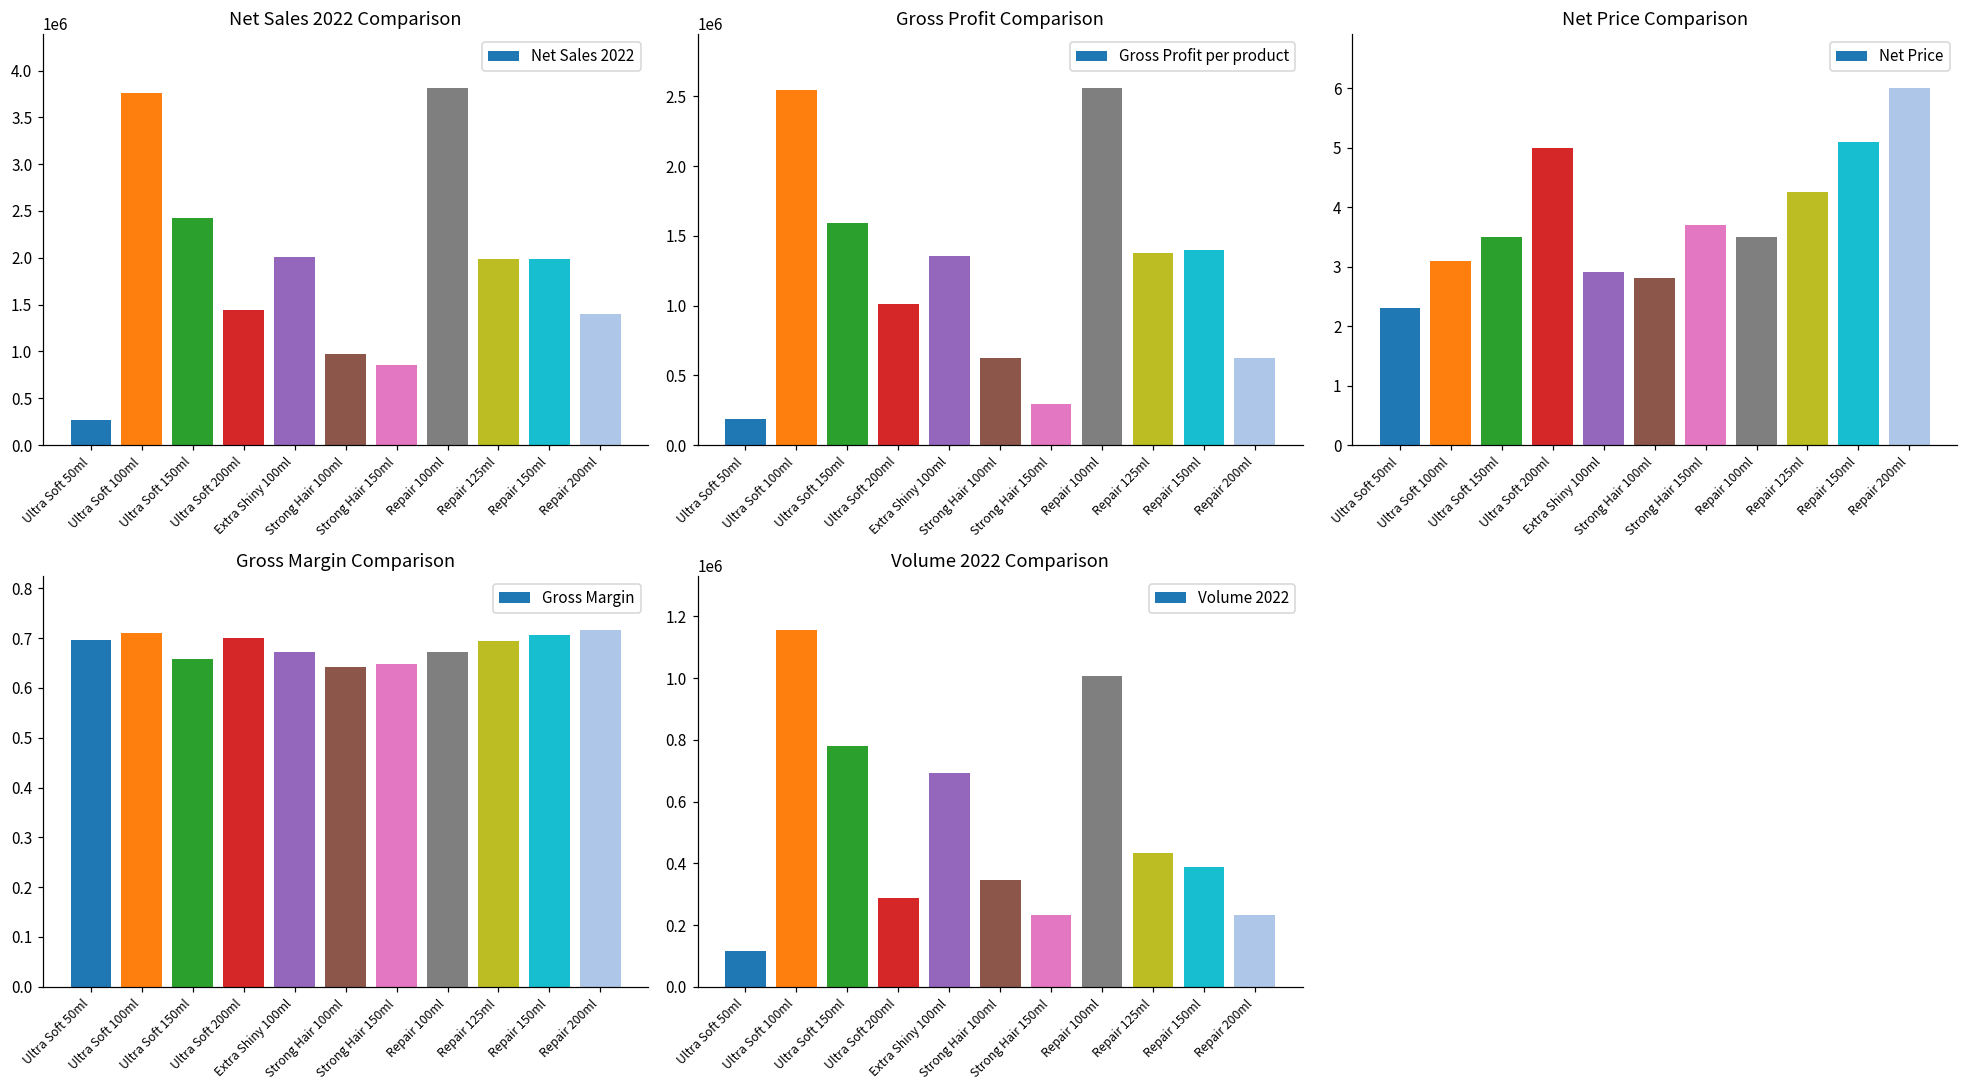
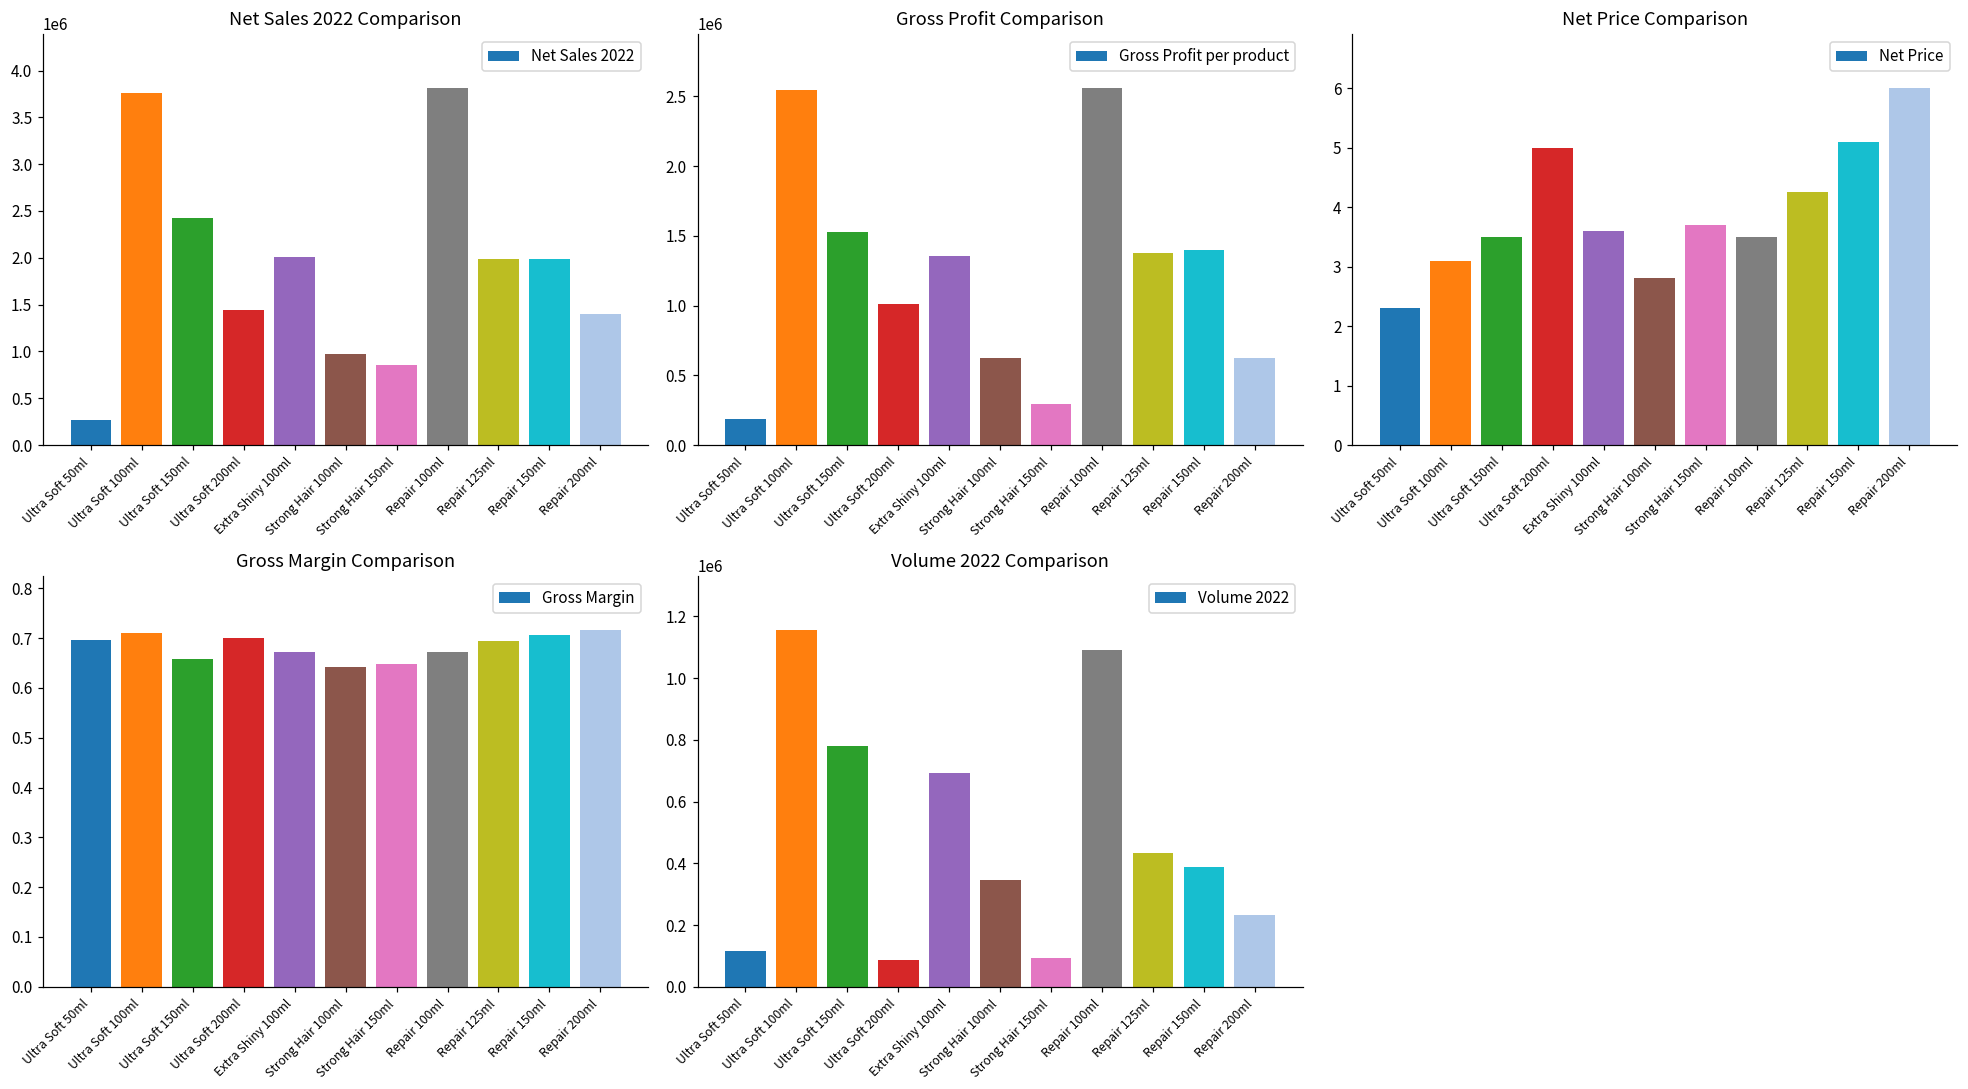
  {
    "Net Sales 2022 Comparison": {
      "Ultra Soft 50ml": 300000,
      "Ultra Soft 100ml": 3800000,
      "Ultra Soft 150ml": 2400000,
      "Ultra Soft 200ml": 1400000,
      "Extra Shiny 100ml": 2000000,
      "Strong Hair 100ml": 1000000,
      "Strong Hair 150ml": 900000,
      "Repair 100ml": 3800000,
      "Repair 125ml": 2000000,
      "Repair 150ml": 2000000,
      "Repair 200ml": 1400000
    },
    "Gross Profit Comparison": {
      "Ultra Soft 50ml": 190000,
      "Ultra Soft 100ml": 2540000,
-     "Ultra Soft 150ml": 1600000,
+     "Ultra Soft 150ml": 1530000,
      "Ultra Soft 200ml": 1010000,
      "Extra Shiny 100ml": 1350000,
      "Strong Hair 100ml": 620000,
      "Strong Hair 150ml": 300000,
      "Repair 100ml": 2560000,
      "Repair 125ml": 1380000,
      "Repair 150ml": 1400000,
      "Repair 200ml": 630000
    },
    "Net Price Comparison": {
      "Ultra Soft 50ml": 2.3,
      "Ultra Soft 100ml": 3.1,
      "Ultra Soft 150ml": 3.5,
      "Ultra Soft 200ml": 5.0,
-     "Extra Shiny 100ml": 2.9,
+     "Extra Shiny 100ml": 3.6,
      "Strong Hair 100ml": 2.8,
      "Strong Hair 150ml": 3.7,
      "Repair 100ml": 3.5,
      "Repair 125ml": 4.3,
      "Repair 150ml": 5.1,
      "Repair 200ml": 6.0
    },
    "Gross Margin Comparison": {
      "Ultra Soft 50ml": 0.70,
      "Ultra Soft 100ml": 0.71,
      "Ultra Soft 150ml": 0.66,
      "Ultra Soft 200ml": 0.70,
      "Extra Shiny 100ml": 0.67,
      "Strong Hair 100ml": 0.64,
      "Strong Hair 150ml": 0.65,
      "Repair 100ml": 0.67,
      "Repair 125ml": 0.69,
      "Repair 150ml": 0.71,
      "Repair 200ml": 0.72
    },
    "Volume 2022 Comparison": {
      "Ultra Soft 50ml": 120000,
      "Ultra Soft 100ml": 1160000,
      "Ultra Soft 150ml": 780000,
-     "Ultra Soft 200ml": 290000,
+     "Ultra Soft 200ml": 90000,
      "Extra Shiny 100ml": 690000,
      "Strong Hair 100ml": 350000,
-     "Strong Hair 150ml": 230000,
-     "Repair 100ml": 1010000,
+     "Strong Hair 150ml": 90000,
+     "Repair 100ml": 1090000,
      "Repair 125ml": 430000,
      "Repair 150ml": 390000,
      "Repair 200ml": 230000
    }
  }
